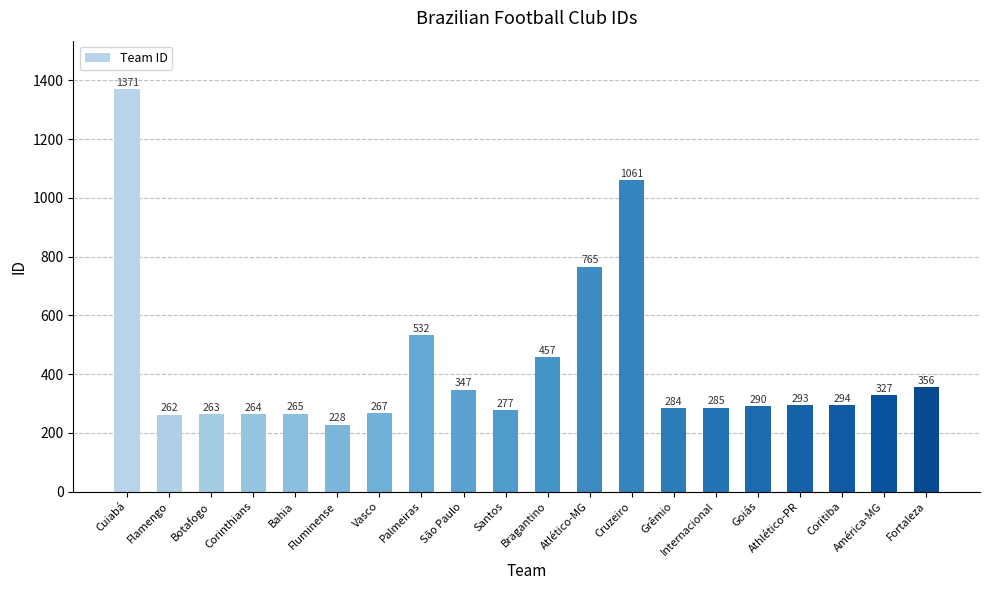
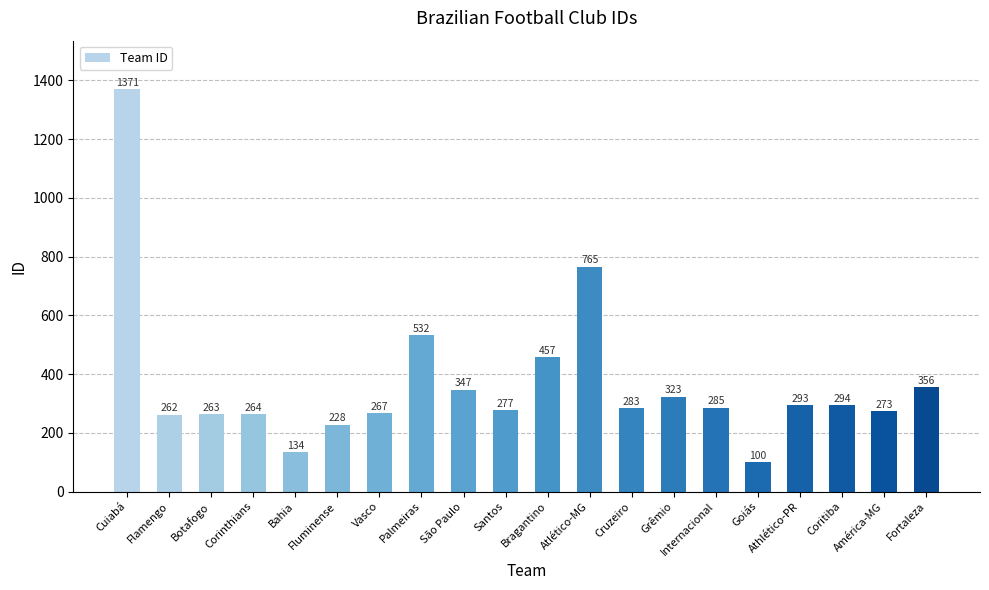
  {
    "Cuiabá": 1371,
    "Flamengo": 262,
    "Botafogo": 263,
    "Corinthians": 264,
-   "Bahia": 265,
+   "Bahia": 134,
    "Fluminense": 228,
    "Vasco": 267,
    "Palmeiras": 532,
    "São Paulo": 347,
    "Santos": 277,
    "Bragantino": 457,
    "Atlético-MG": 765,
-   "Cruzeiro": 1061,
-   "Grêmio": 284,
+   "Cruzeiro": 283,
+   "Grêmio": 323,
    "Internacional": 285,
-   "Goiás": 290,
+   "Goiás": 100,
    "Athlético-PR": 293,
    "Coritiba": 294,
-   "América-MG": 327,
+   "América-MG": 273,
    "Fortaleza": 356
  }
